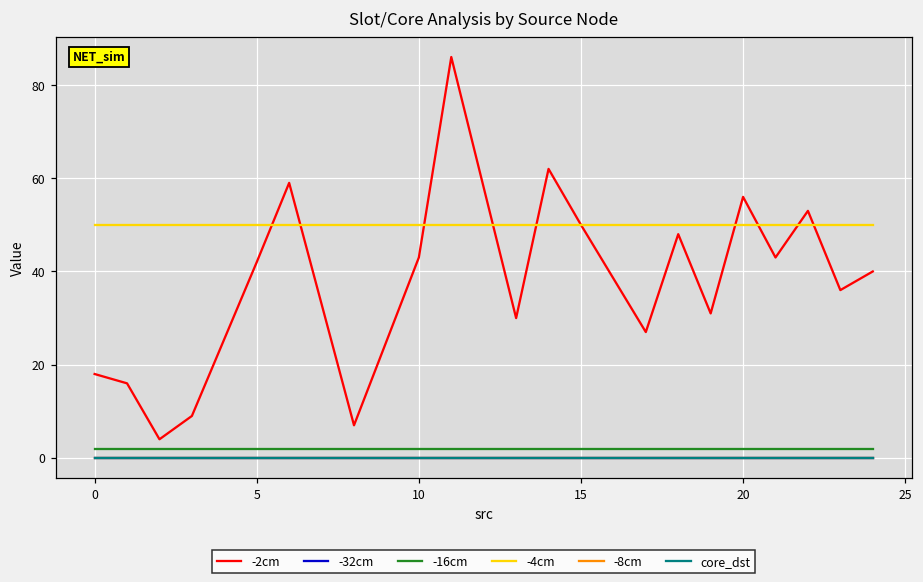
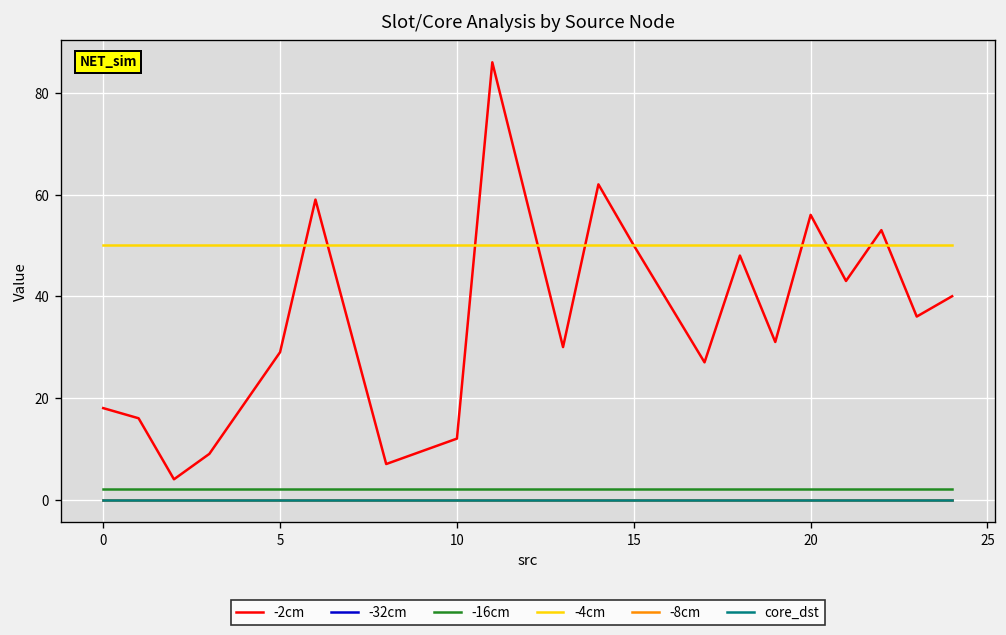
  {
    "-2cm": {
      "0": 18,
-     "5": 42,
-     "10": 43,
+     "5": 29,
+     "10": 12,
      "20": 56
    },
    "core_dst": {
      "0": 0,
      "5": 0,
      "10": 0,
      "15": 0,
      "20": 0
    },
    "-16cm": {
      "0": 2,
      "5": 2,
      "10": 2,
      "15": 2,
      "20": 2
    },
    "-4cm": {
      "0": 50,
      "5": 50,
      "10": 50,
      "20": 50
    }
  }
